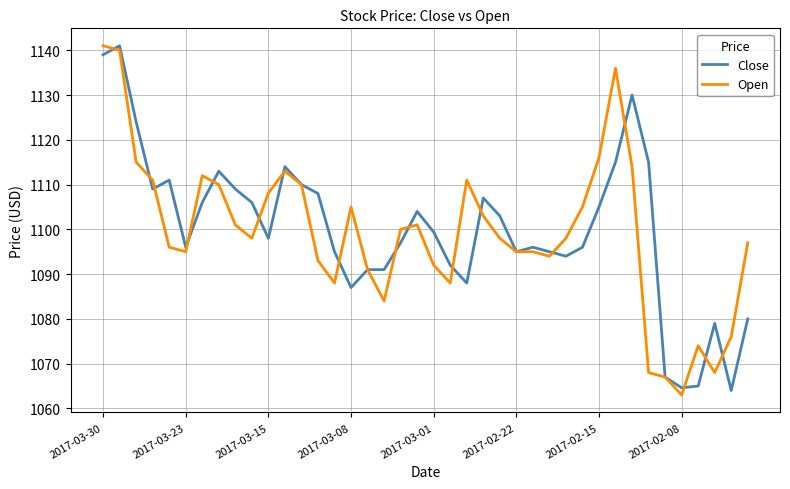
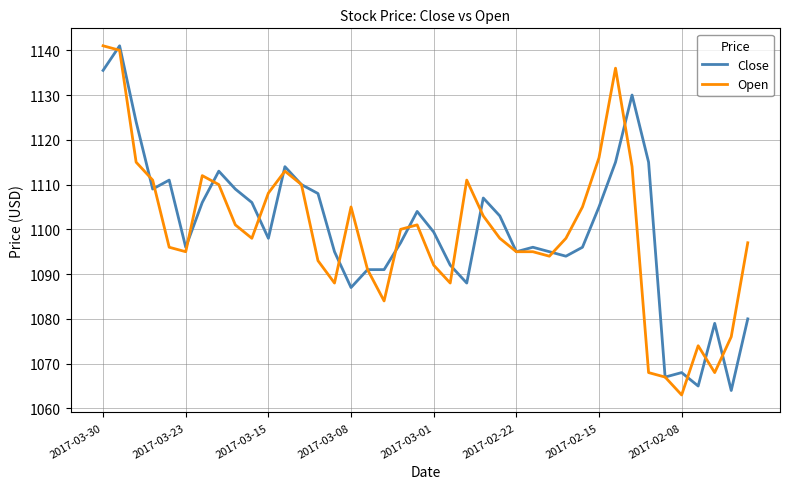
  {
    "Close": {
-     "2017-03-30": 1139,
+     "2017-03-30": 1136,
      "2017-03-23": 1096,
      "2017-03-15": 1098,
      "2017-03-08": 1087,
      "2017-03-01": 1099,
      "2017-02-15": 1105,
-     "2017-02-08": 1065
+     "2017-02-08": 1068
    },
    "Open": {
      "2017-03-30": 1141,
      "2017-03-23": 1095,
      "2017-03-15": 1108,
      "2017-03-08": 1105,
      "2017-03-01": 1092,
      "2017-02-15": 1116,
      "2017-02-08": 1063
    }
  }
